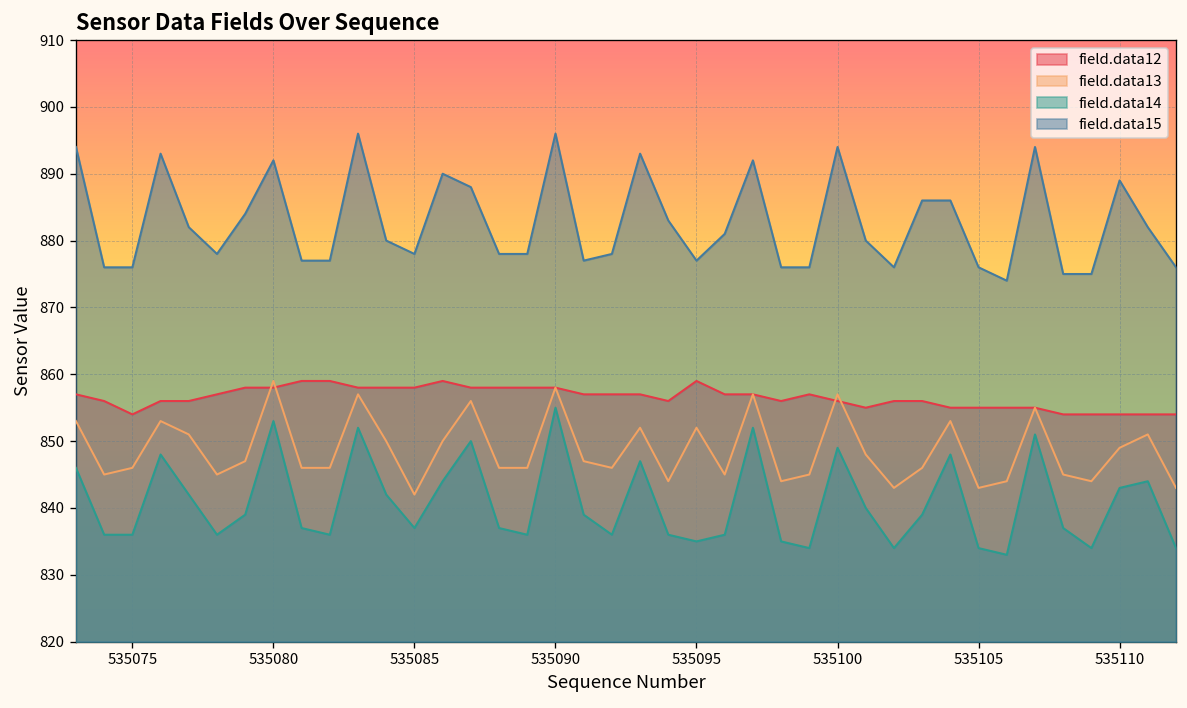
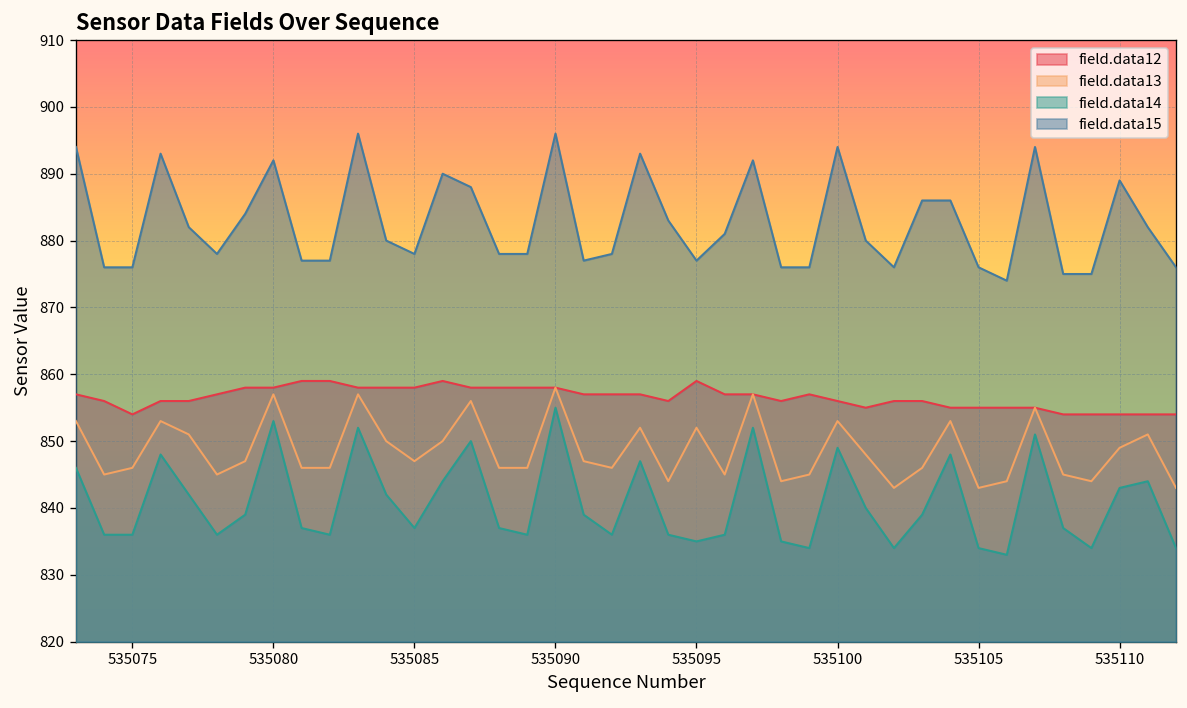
  {
    "field.data12": {
      "535075": 854,
      "535080": 858,
      "535085": 858,
      "535095": 859,
      "535100": 856,
      "535105": 855,
      "535110": 854
    },
    "field.data13": {
      "535075": 846,
-     "535080": 859,
-     "535085": 842,
+     "535080": 857,
+     "535085": 847,
      "535095": 852,
-     "535100": 857,
+     "535100": 853,
      "535105": 843,
      "535110": 849
    }
  }
